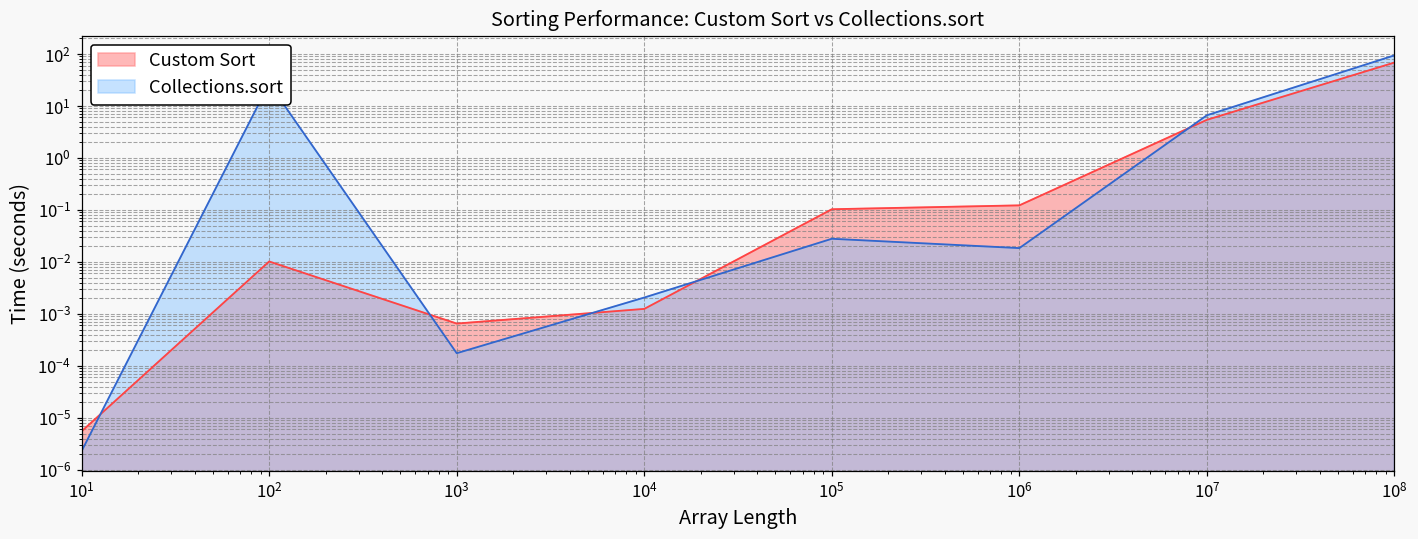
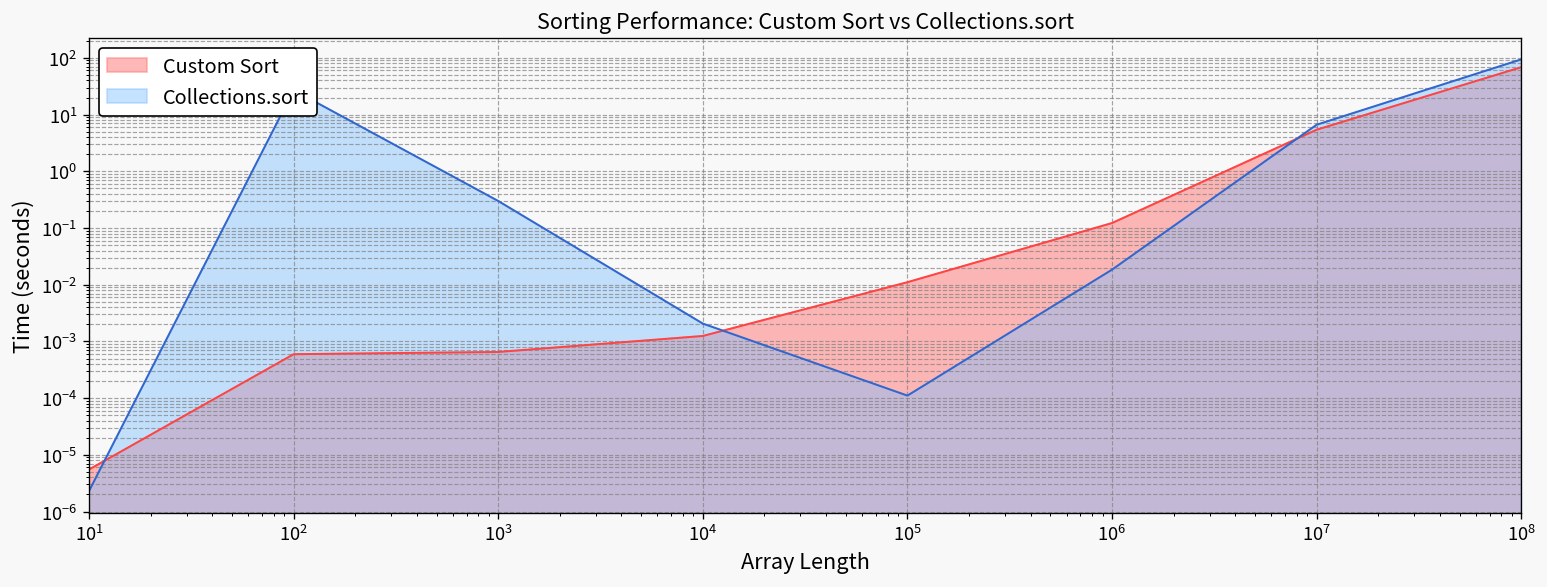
  {
    "Custom Sort": {
      "10^1": 0.000006,
-     "10^2": 0.010,
+     "10^2": 0.0006,
      "10^3": 0.0007,
      "10^4": 0.0012,
-     "10^5": 0.10,
+     "10^5": 0.011,
      "10^6": 0.12,
      "10^7": 5,
      "10^8": 70
    },
    "Collections.sort": {
      "10^1": 0.000002,
-     "10^3": 0.00018,
+     "10^3": 0.3,
      "10^4": 0.002,
-     "10^5": 0.03,
+     "10^5": 0.00011,
      "10^6": 0.018,
      "10^7": 7,
      "10^8": 90
    }
  }
